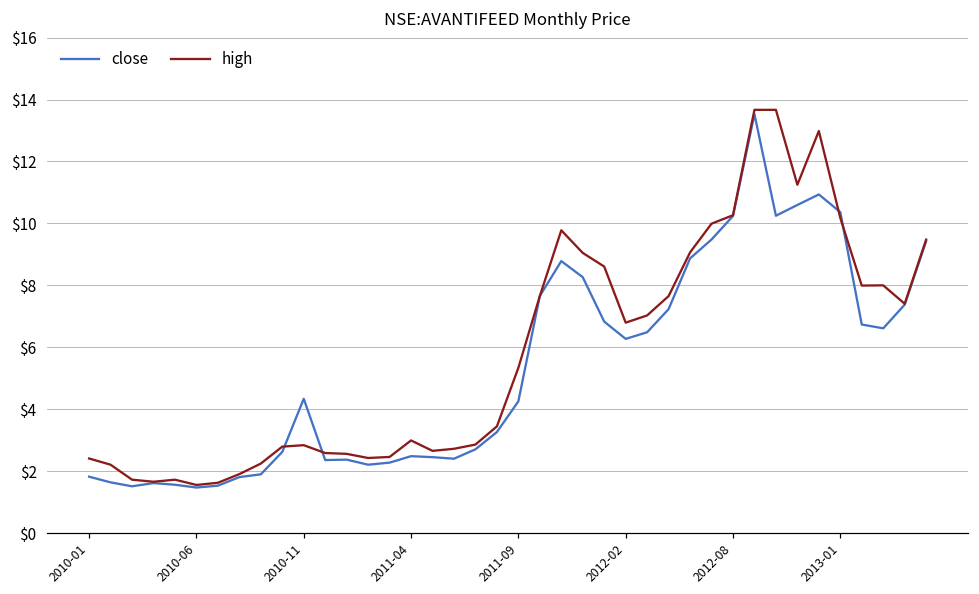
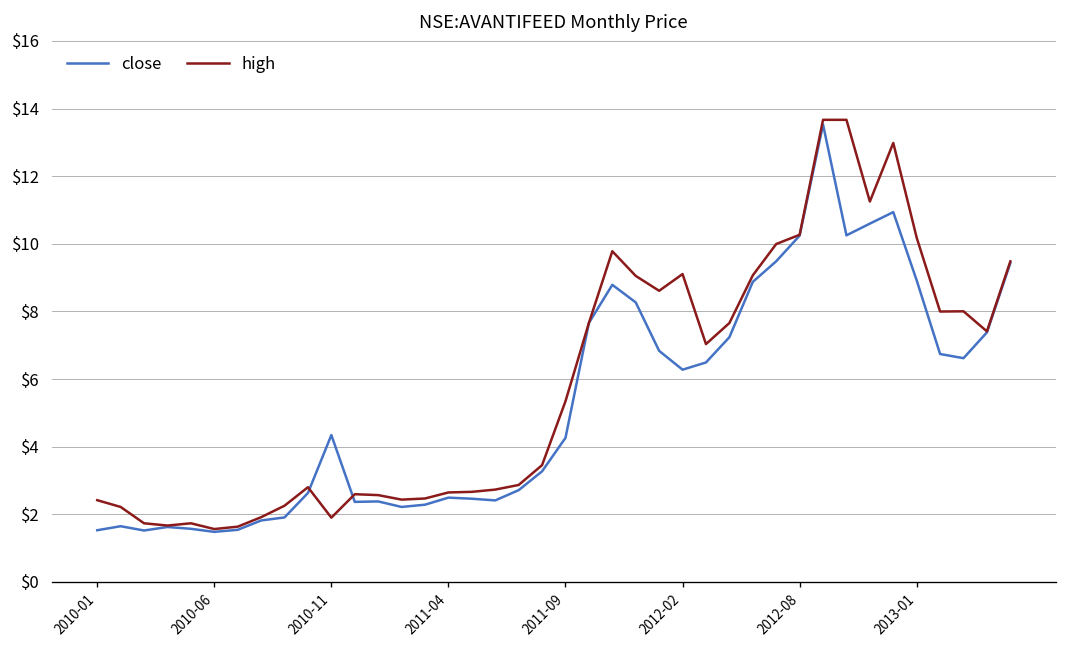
  {
    "close": {
-     "2010-01": "$1.8",
+     "2010-01": "$1.5",
      "2010-11": "$4.3",
      "2011-04": "$2.5",
      "2011-09": "$4.3",
      "2012-02": "$6.3",
-     "2013-01": "$10.4"
+     "2013-01": "$8.9"
    },
    "high": {
      "2010-01": "$2.4",
-     "2010-11": "$2.8",
-     "2011-04": "$3.0",
+     "2010-11": "$1.9",
+     "2011-04": "$2.6",
      "2011-09": "$5.3",
-     "2012-02": "$6.8",
+     "2012-02": "$9.1",
      "2013-01": "$10.2"
    }
  }
